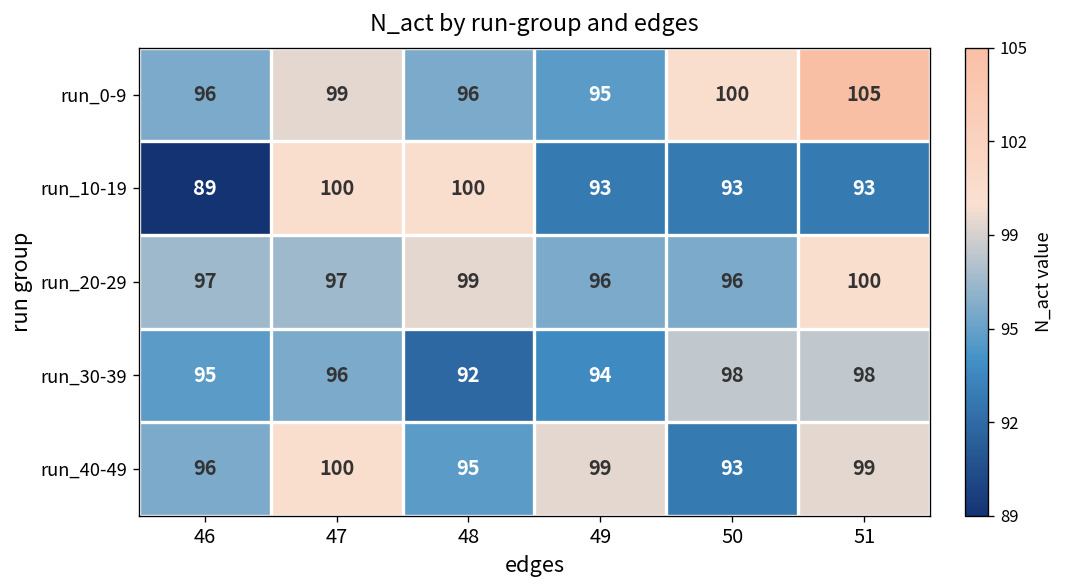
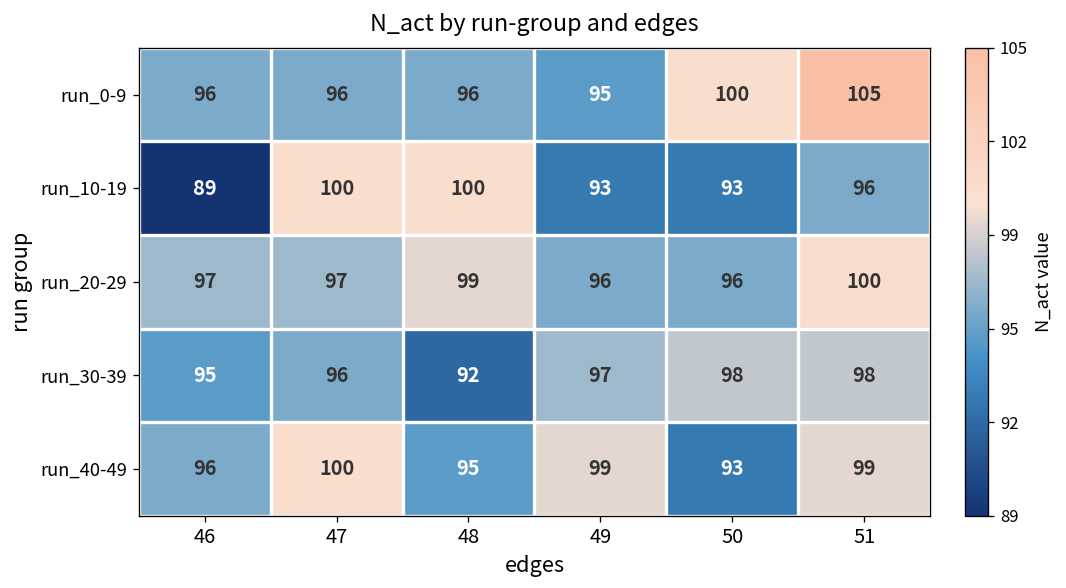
  {
    "run_0-9": {
      "46": 96,
-     "47": 99,
+     "47": 96,
      "48": 96,
      "49": 95,
      "50": 100,
      "51": 105
    },
    "run_10-19": {
      "46": 89,
      "47": 100,
      "48": 100,
      "49": 93,
      "50": 93,
-     "51": 93
+     "51": 96
    },
    "run_20-29": {
      "46": 97,
      "47": 97,
      "48": 99,
      "49": 96,
      "50": 96,
      "51": 100
    },
    "run_30-39": {
      "46": 95,
      "47": 96,
      "48": 92,
-     "49": 94,
+     "49": 97,
      "50": 98,
      "51": 98
    },
    "run_40-49": {
      "46": 96,
      "47": 100,
      "48": 95,
      "49": 99,
      "50": 93,
      "51": 99
    }
  }
